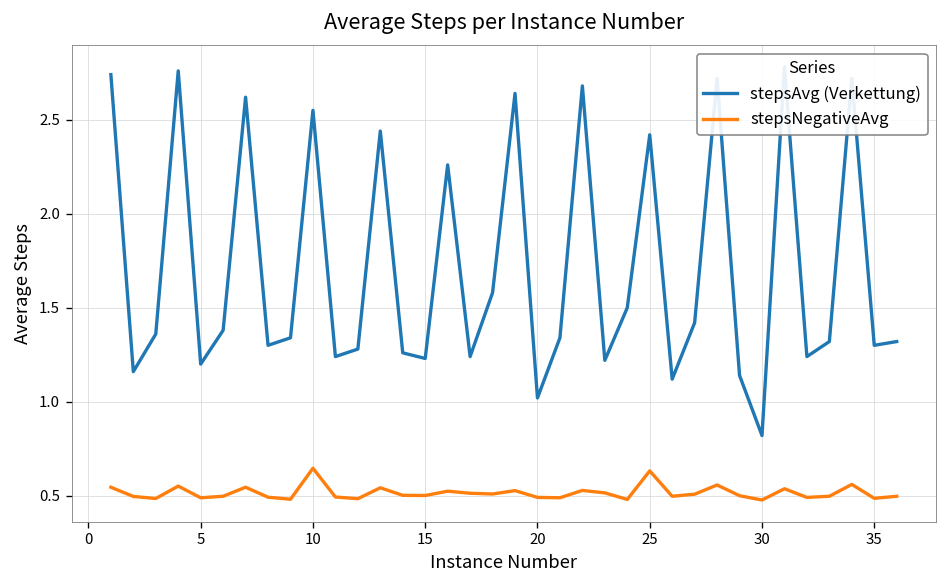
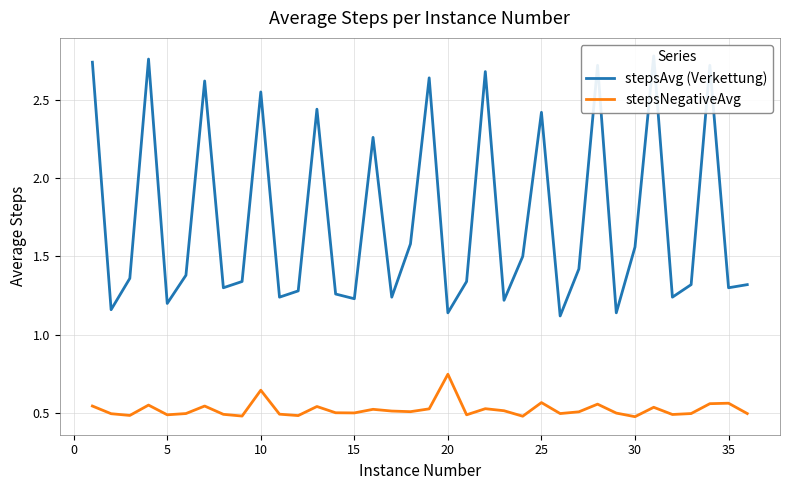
  {
    "stepsAvg (Verkettung)": {
      "5": 1.20,
      "10": 2.55,
      "15": 1.23,
-     "20": 1.02,
+     "20": 1.14,
      "25": 2.42,
-     "30": 0.82,
+     "30": 1.56,
      "35": 1.30
    },
    "stepsNegativeAvg": {
      "5": 0.49,
      "10": 0.65,
      "15": 0.50,
-     "20": 0.49,
-     "25": 0.63,
+     "20": 0.75,
+     "25": 0.57,
      "30": 0.48,
-     "35": 0.49
+     "35": 0.56
    }
  }
